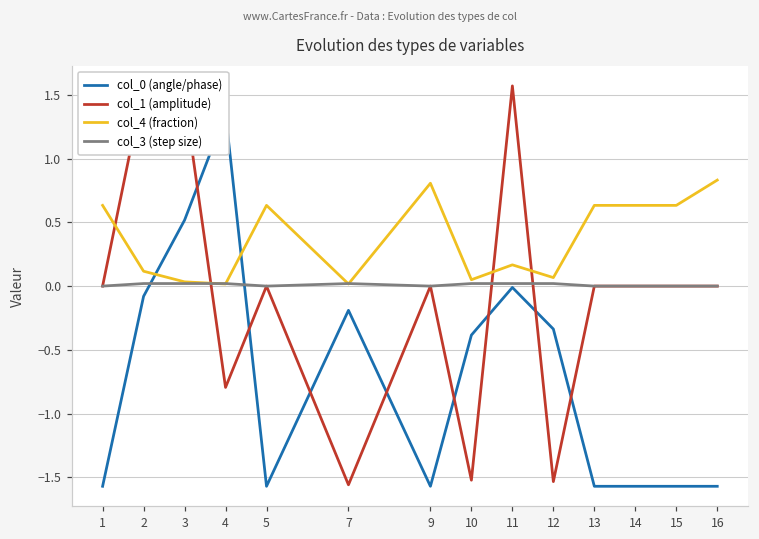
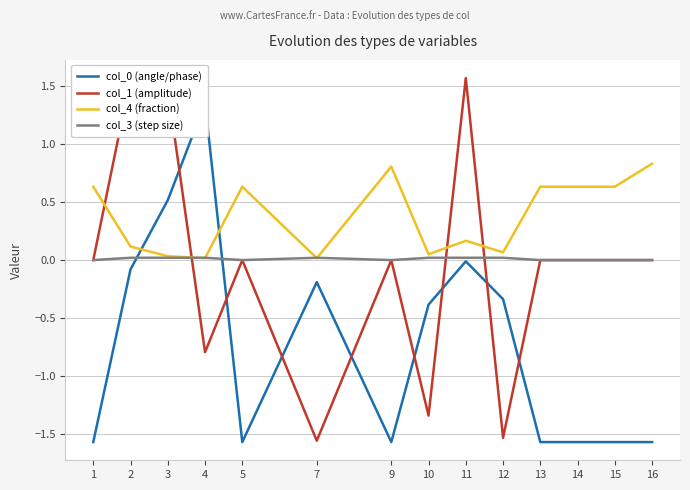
  {
    "col_0 (angle/phase)": {
      "1": -1.57,
      "2": -0.08,
      "3": 0.52,
      "5": -1.57,
      "7": -0.19,
      "9": -1.57,
      "10": -0.38,
      "11": -0.01,
      "12": -0.34,
      "13": -1.57,
      "14": -1.57,
      "15": -1.57,
      "16": -1.57
    },
    "col_1 (amplitude)": {
      "4": -0.80,
      "7": -1.56,
-     "10": -1.52,
+     "10": -1.34,
      "11": 1.57,
      "12": -1.53
    },
    "col_4 (fraction)": {
      "1": 0.63,
      "2": 0.12,
      "5": 0.63,
      "9": 0.81,
      "10": 0.05,
      "11": 0.17,
      "12": 0.07,
      "13": 0.63,
      "14": 0.63,
      "15": 0.63,
      "16": 0.83
    },
    "col_3 (step size)": {
      "2": 0.02,
      "10": 0.02,
      "11": 0.02,
      "12": 0.02
    }
  }
